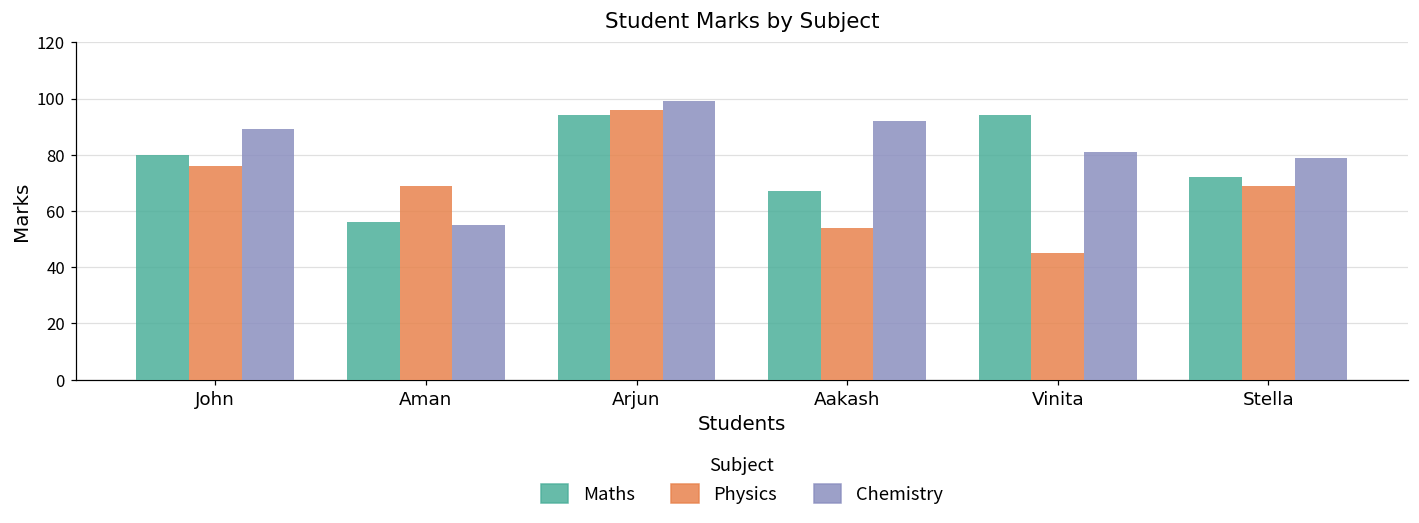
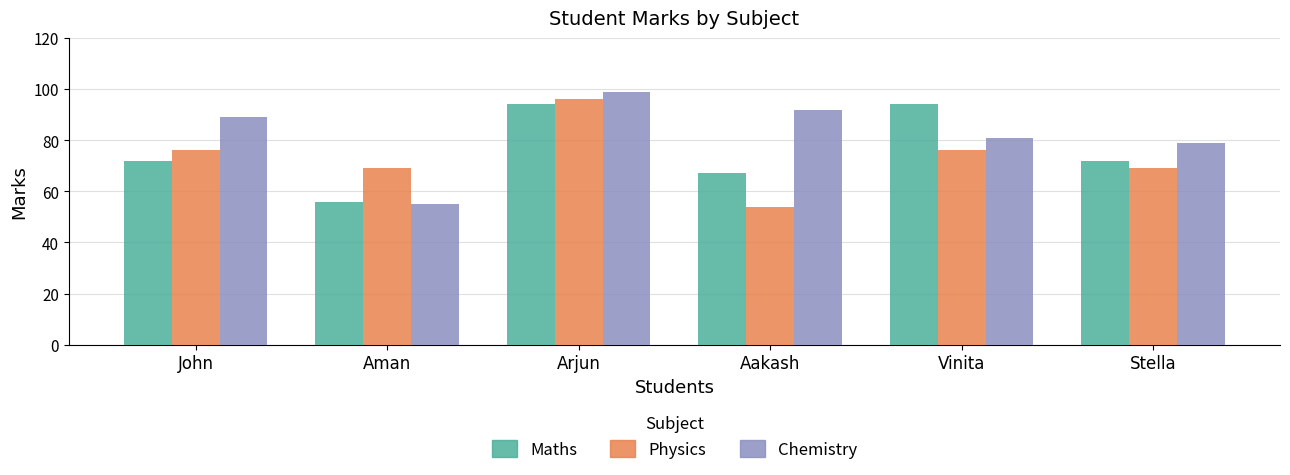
  {
    "Maths": {
-     "John": 80,
+     "John": 72,
      "Aman": 56,
      "Arjun": 94,
      "Aakash": 67,
      "Vinita": 94,
      "Stella": 72
    },
    "Physics": {
      "John": 76,
      "Aman": 69,
      "Arjun": 96,
      "Aakash": 54,
-     "Vinita": 45,
+     "Vinita": 76,
      "Stella": 69
    },
    "Chemistry": {
      "John": 89,
      "Aman": 55,
      "Arjun": 99,
      "Aakash": 92,
      "Vinita": 81,
      "Stella": 79
    }
  }
